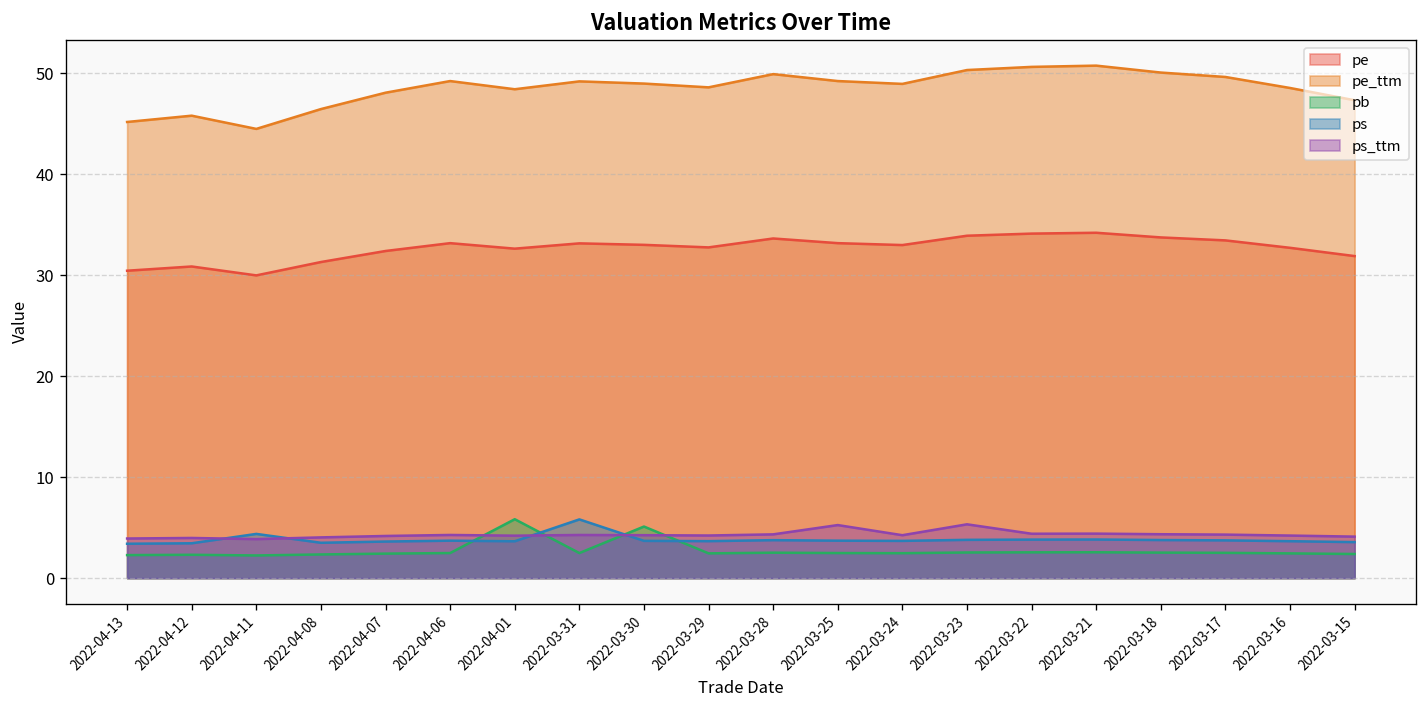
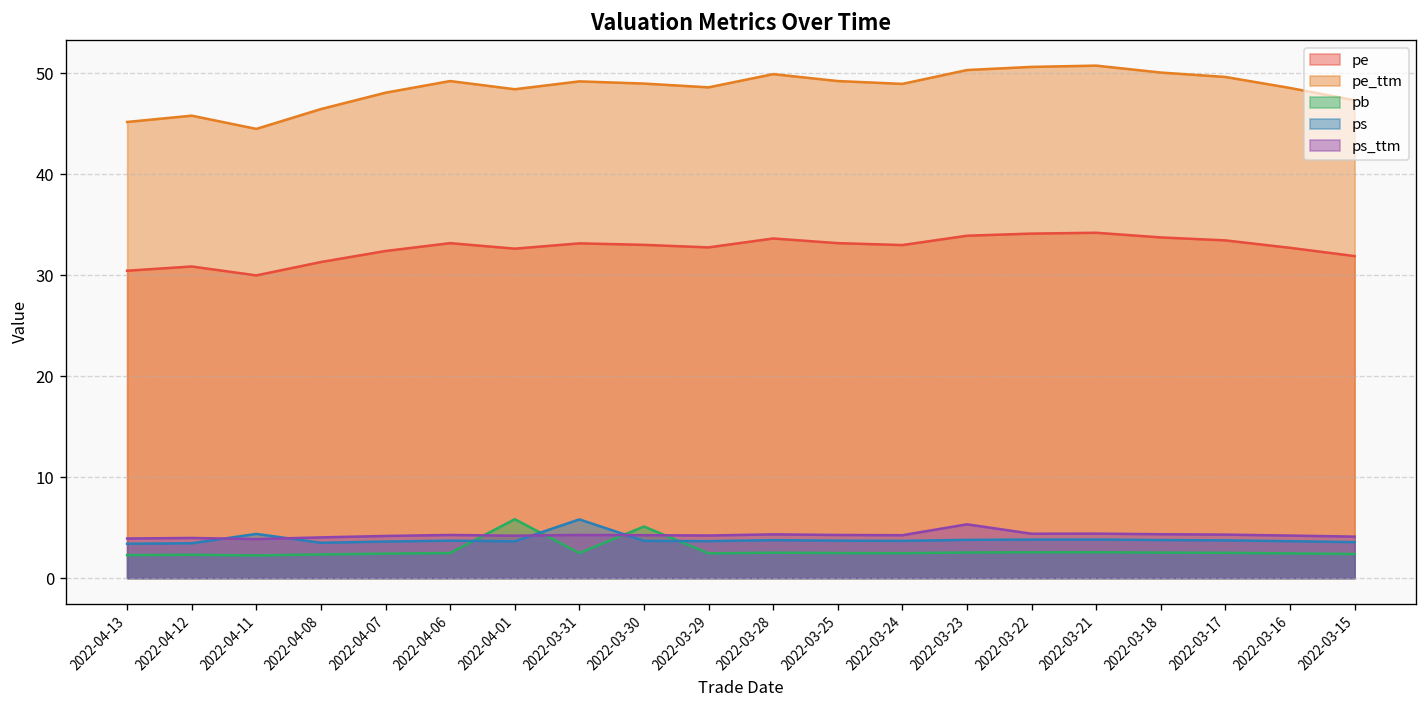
  {
    "pb": {
      "2022-04-13": 2,
      "2022-04-12": 2,
      "2022-04-11": 2,
      "2022-04-08": 2,
      "2022-04-07": 2,
      "2022-04-06": 2,
      "2022-04-01": 6,
      "2022-03-31": 2,
      "2022-03-30": 5,
      "2022-03-29": 2,
      "2022-03-28": 3,
      "2022-03-25": 2,
      "2022-03-24": 2,
      "2022-03-23": 3,
      "2022-03-22": 3,
      "2022-03-21": 3,
      "2022-03-18": 3,
      "2022-03-17": 2,
      "2022-03-16": 2,
      "2022-03-15": 2
    },
    "ps": {
      "2022-04-13": 3,
      "2022-04-12": 3,
      "2022-04-11": 4,
      "2022-04-08": 3,
      "2022-04-07": 4,
      "2022-04-06": 4,
      "2022-04-01": 4,
      "2022-03-31": 6,
      "2022-03-30": 4,
      "2022-03-29": 4,
      "2022-03-28": 4,
      "2022-03-25": 4,
      "2022-03-24": 4,
      "2022-03-23": 4,
      "2022-03-22": 4,
      "2022-03-21": 4,
      "2022-03-18": 4,
      "2022-03-17": 4,
      "2022-03-16": 4,
      "2022-03-15": 4
    },
    "ps_ttm": {
      "2022-04-13": 4,
      "2022-04-12": 4,
      "2022-04-11": 4,
      "2022-04-08": 4,
      "2022-04-07": 4,
      "2022-04-06": 4,
      "2022-04-01": 4,
      "2022-03-31": 4,
      "2022-03-30": 4,
      "2022-03-29": 4,
      "2022-03-28": 4,
-     "2022-03-25": 5,
+     "2022-03-25": 4,
      "2022-03-24": 4,
      "2022-03-23": 5,
      "2022-03-22": 4,
      "2022-03-21": 4,
      "2022-03-18": 4,
      "2022-03-17": 4,
      "2022-03-16": 4,
      "2022-03-15": 4
    }
  }
